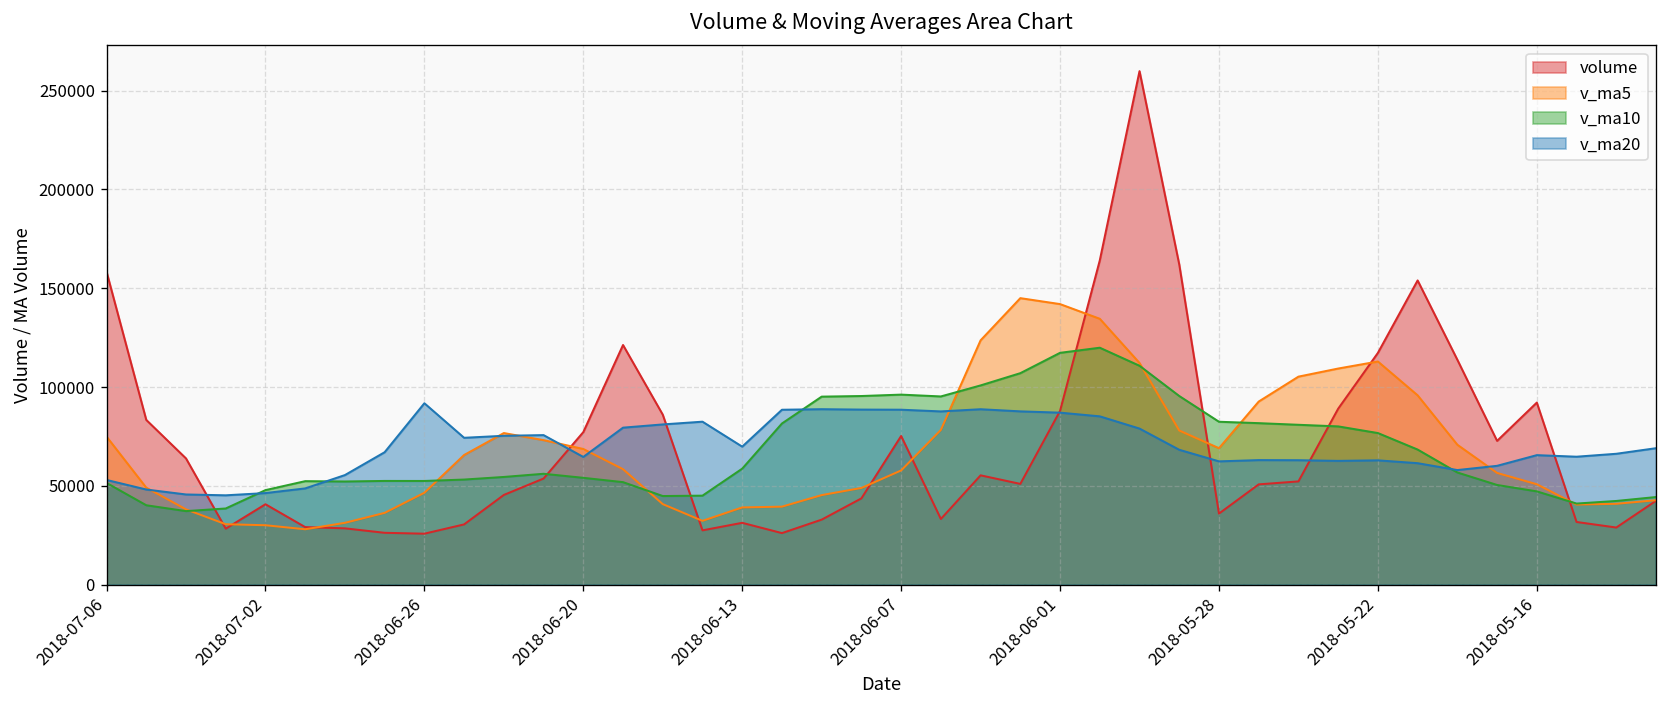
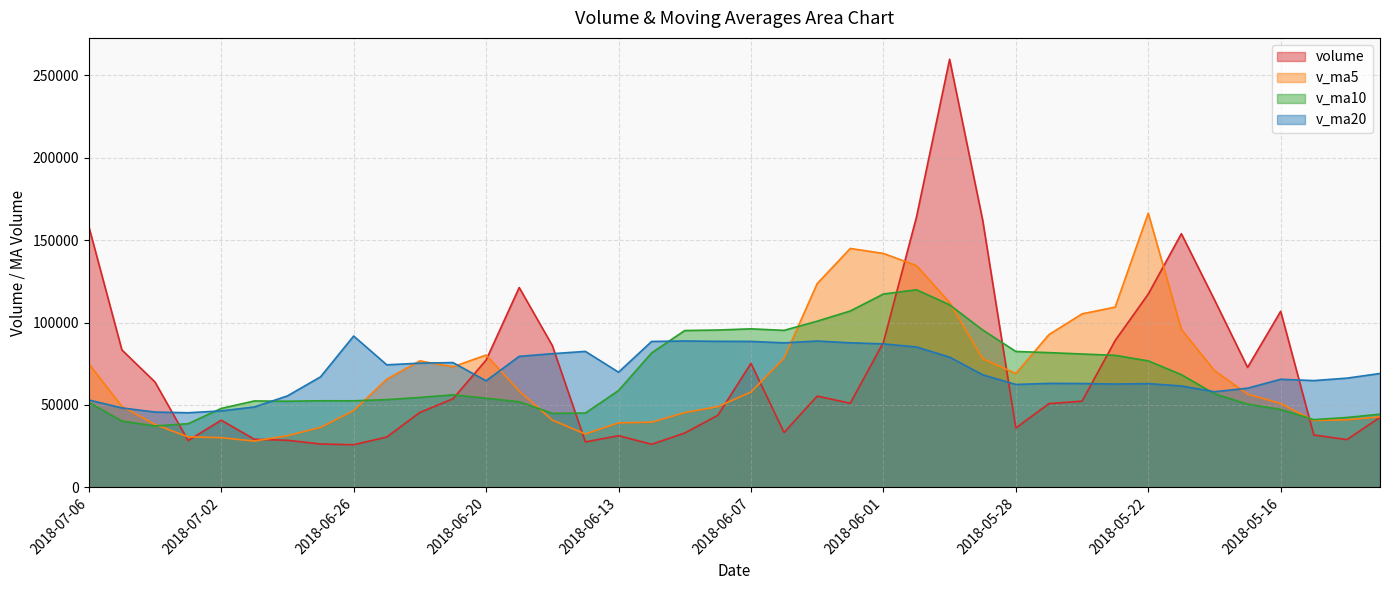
  {
    "volume": {
      "2018-07-06": 158000,
      "2018-07-02": 41000,
      "2018-06-26": 26000,
      "2018-06-20": 77000,
      "2018-06-13": 31000,
      "2018-06-07": 75000,
      "2018-05-28": 36000,
      "2018-05-22": 117000,
-     "2018-05-16": 92000
+     "2018-05-16": 107000
    },
    "v_ma5": {
      "2018-07-06": 75000,
      "2018-07-02": 30000,
      "2018-06-26": 47000,
-     "2018-06-20": 69000,
+     "2018-06-20": 80000,
      "2018-06-13": 39000,
      "2018-06-07": 58000,
      "2018-06-01": 142000,
      "2018-05-28": 69000,
-     "2018-05-22": 113000,
+     "2018-05-22": 166000,
      "2018-05-16": 51000
    },
    "v_ma10": {
      "2018-06-26": 52000,
      "2018-06-20": 54000,
      "2018-06-13": 59000,
      "2018-06-07": 96000,
      "2018-06-01": 117000,
      "2018-05-28": 82000,
      "2018-05-22": 77000,
      "2018-05-16": 47000
    },
    "v_ma20": {
      "2018-06-26": 92000,
      "2018-06-20": 65000,
      "2018-06-13": 70000,
      "2018-06-07": 89000,
      "2018-05-28": 62000,
      "2018-05-22": 63000,
      "2018-05-16": 66000
    }
  }
